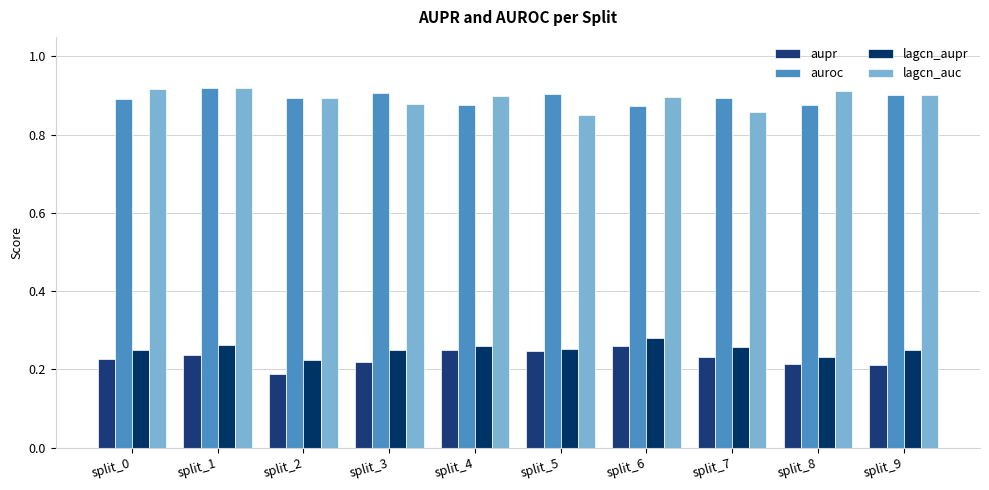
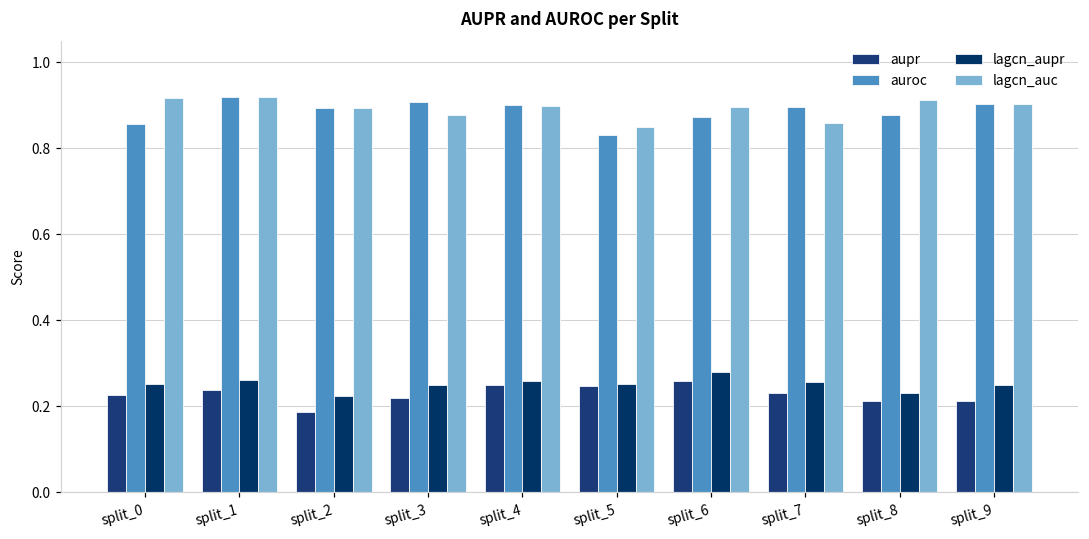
  {
    "auroc": {
-     "split_0": 0.89,
+     "split_0": 0.86,
      "split_1": 0.92,
      "split_2": 0.89,
      "split_3": 0.91,
-     "split_4": 0.88,
-     "split_5": 0.91,
+     "split_4": 0.90,
+     "split_5": 0.83,
      "split_6": 0.87,
      "split_7": 0.89,
      "split_8": 0.88,
      "split_9": 0.90
    },
    "lagcn_auc": {
      "split_0": 0.92,
      "split_1": 0.92,
      "split_2": 0.89,
      "split_3": 0.88,
      "split_4": 0.90,
      "split_5": 0.85,
      "split_6": 0.90,
      "split_7": 0.86,
      "split_8": 0.91,
      "split_9": 0.90
    }
  }
